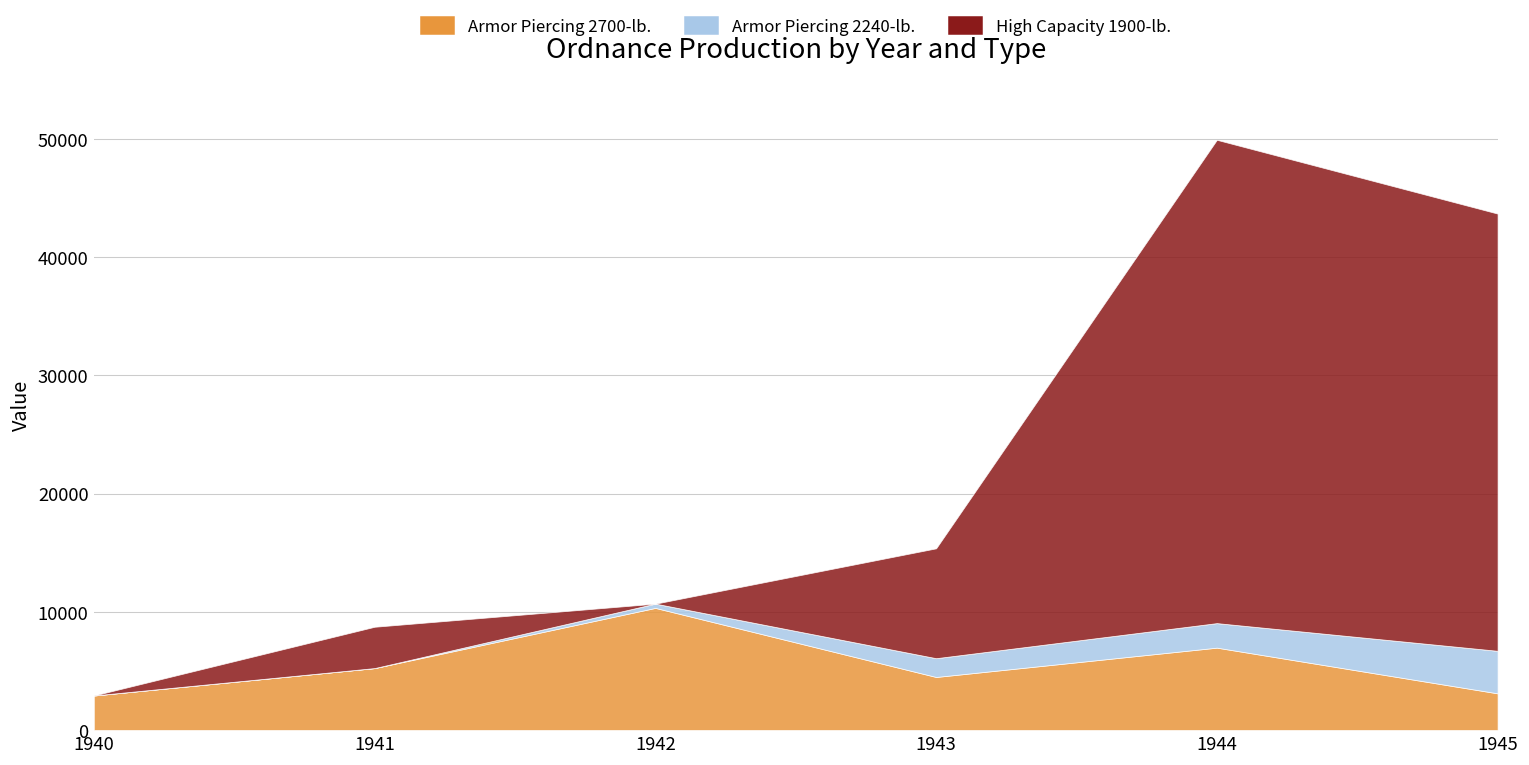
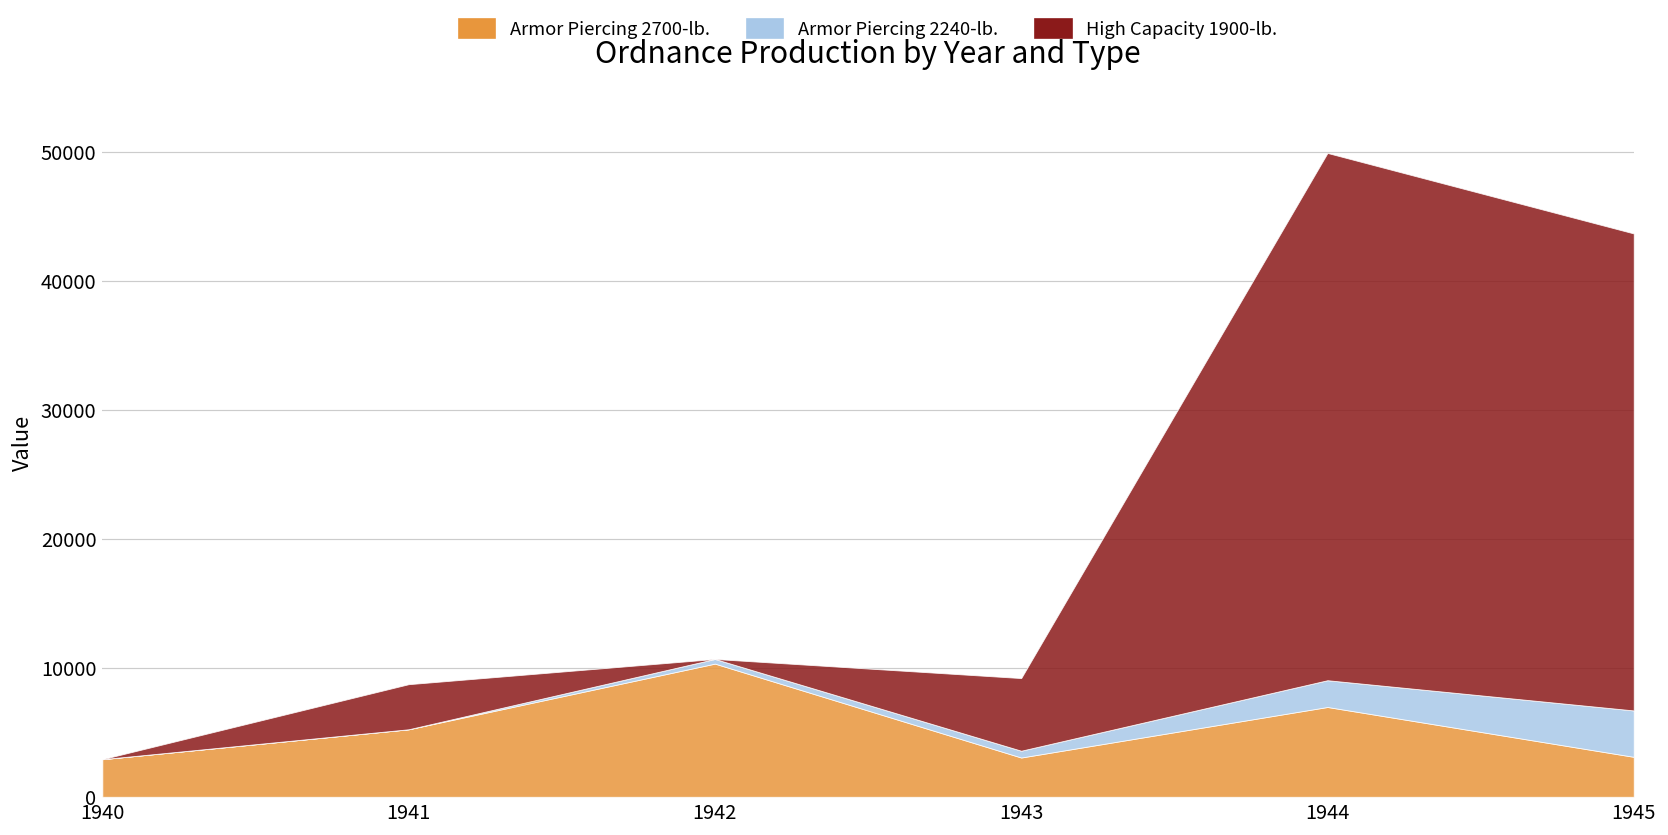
  {
    "Armor Piercing 2700-lb.": {
      "1942": 10300,
-     "1943": 4500,
+     "1943": 3000,
      "1944": 7000,
      "1945": 3100
    },
    "Armor Piercing 2240-lb.": {
-     "1943": 1600,
+     "1943": 500,
      "1944": 2100,
      "1945": 3600
    },
    "High Capacity 1900-lb.": {
      "1941": 3500,
-     "1943": 9300,
+     "1943": 5600,
      "1944": 40900,
      "1945": 37000
    }
  }
